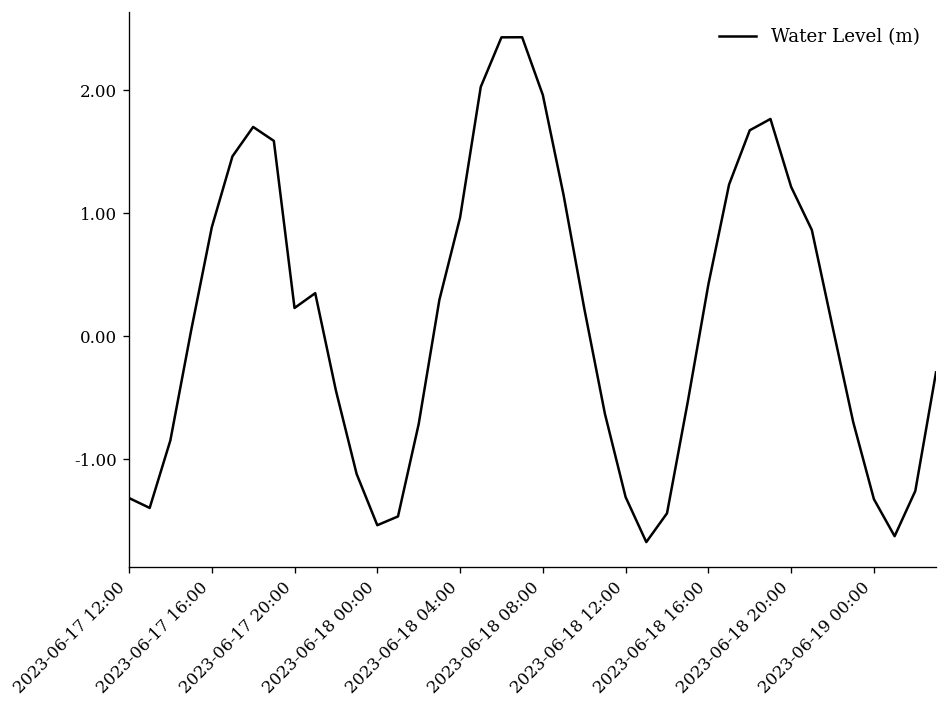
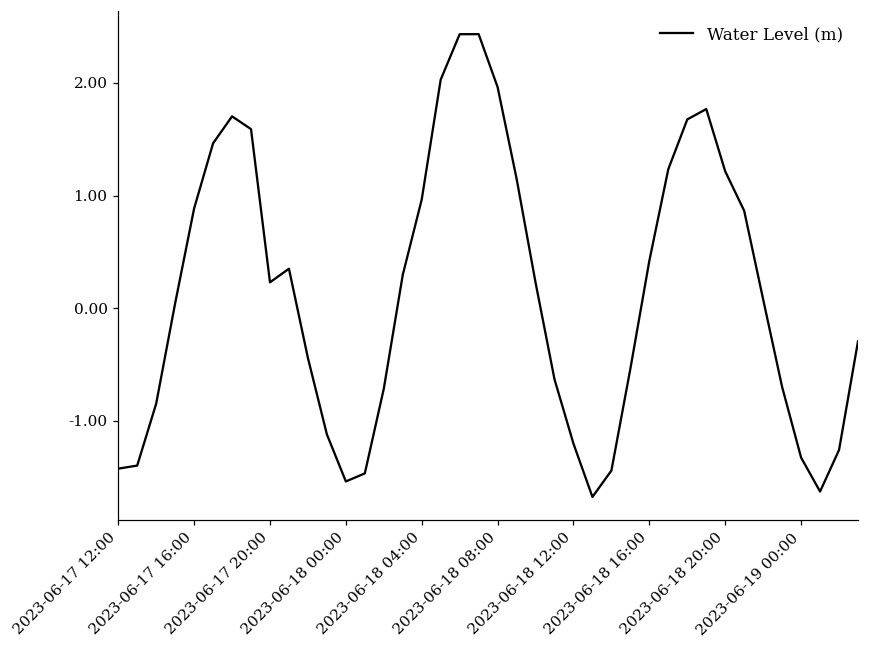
  {
-   "2023-06-17 12:00": -1.32,
+   "2023-06-17 12:00": -1.42,
    "2023-06-17 16:00": 0.89,
    "2023-06-17 20:00": 0.23,
    "2023-06-18 00:00": -1.54,
    "2023-06-18 04:00": 0.97,
    "2023-06-18 08:00": 1.96,
-   "2023-06-18 12:00": -1.31,
+   "2023-06-18 12:00": -1.20,
    "2023-06-18 16:00": 0.42,
    "2023-06-18 20:00": 1.22,
    "2023-06-19 00:00": -1.33
  }
